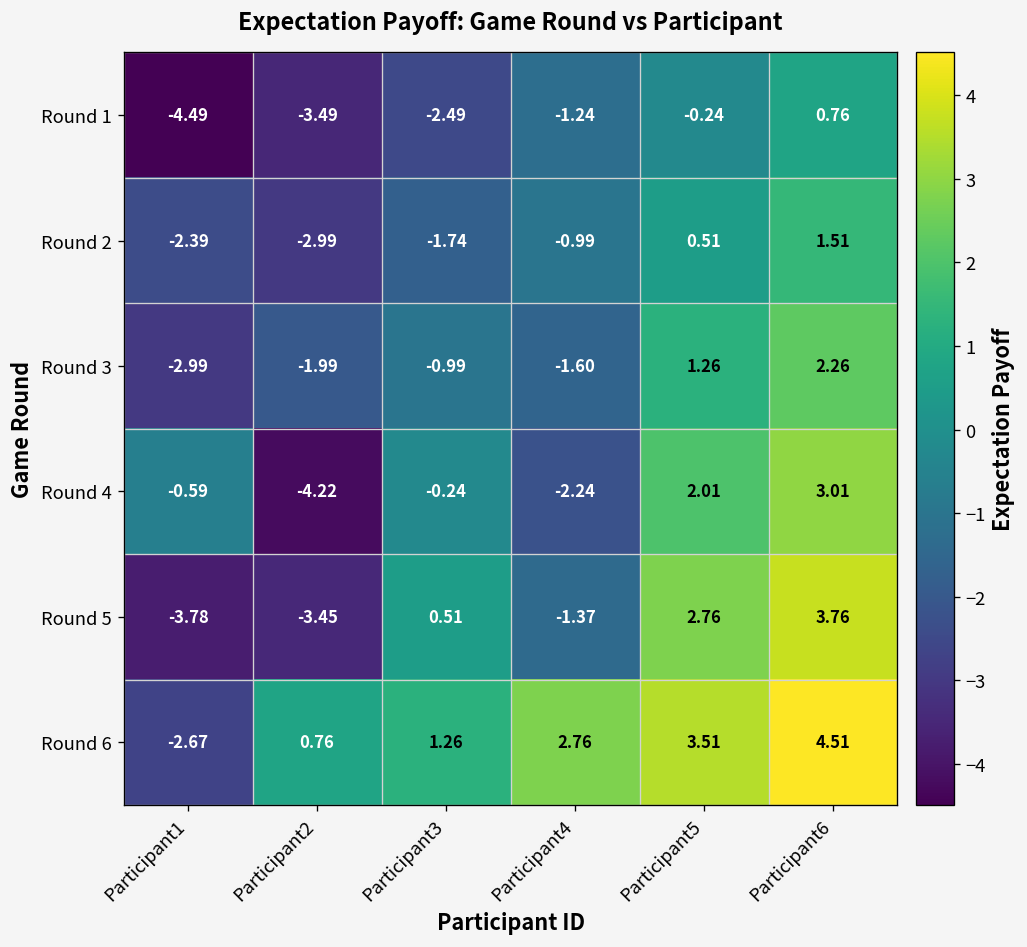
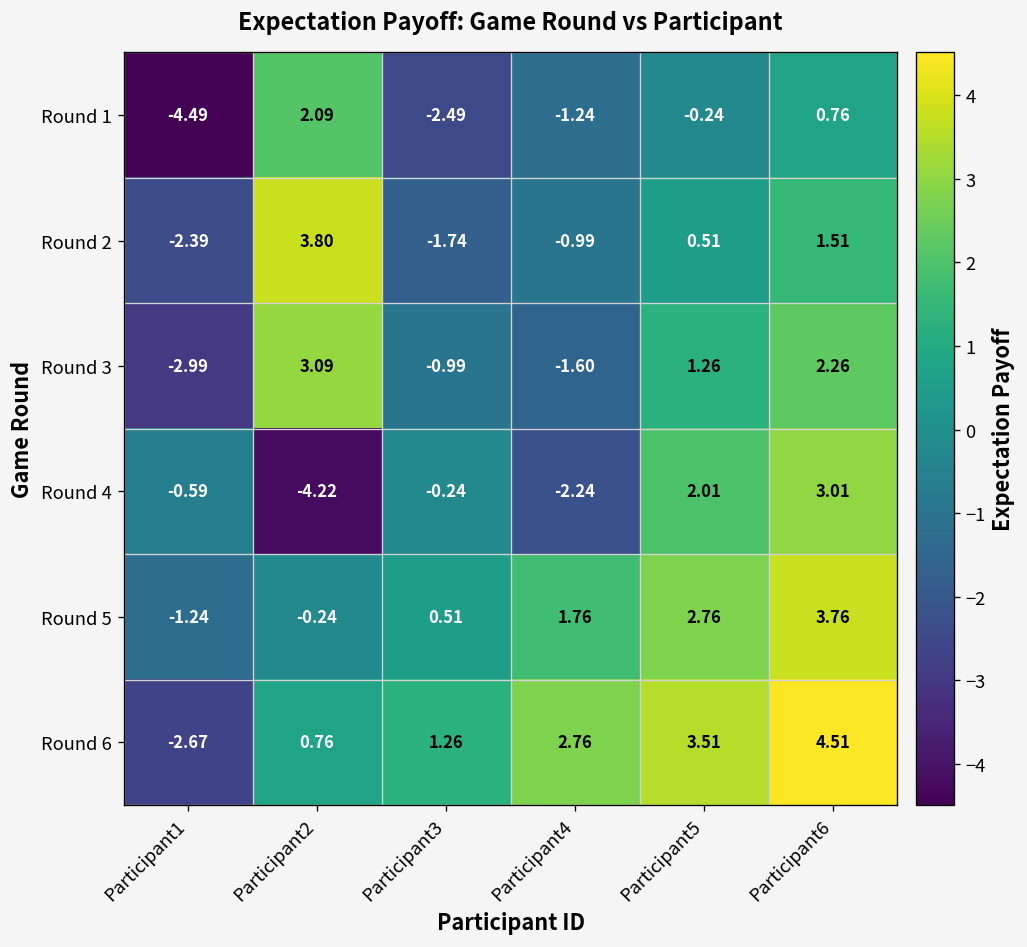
  {
    "Round 1": {
      "Participant1": -4.49,
-     "Participant2": -3.49,
+     "Participant2": 2.09,
      "Participant3": -2.49,
      "Participant4": -1.24,
      "Participant5": -0.24,
      "Participant6": 0.76
    },
    "Round 2": {
      "Participant1": -2.39,
-     "Participant2": -2.99,
+     "Participant2": 3.80,
      "Participant3": -1.74,
      "Participant4": -0.99,
      "Participant5": 0.51,
      "Participant6": 1.51
    },
    "Round 3": {
      "Participant1": -2.99,
-     "Participant2": -1.99,
+     "Participant2": 3.09,
      "Participant3": -0.99,
      "Participant4": -1.60,
      "Participant5": 1.26,
      "Participant6": 2.26
    },
    "Round 4": {
      "Participant1": -0.59,
      "Participant2": -4.22,
      "Participant3": -0.24,
      "Participant4": -2.24,
      "Participant5": 2.01,
      "Participant6": 3.01
    },
    "Round 5": {
-     "Participant1": -3.78,
-     "Participant2": -3.45,
+     "Participant1": -1.24,
+     "Participant2": -0.24,
      "Participant3": 0.51,
-     "Participant4": -1.37,
+     "Participant4": 1.76,
      "Participant5": 2.76,
      "Participant6": 3.76
    },
    "Round 6": {
      "Participant1": -2.67,
      "Participant2": 0.76,
      "Participant3": 1.26,
      "Participant4": 2.76,
      "Participant5": 3.51,
      "Participant6": 4.51
    }
  }
